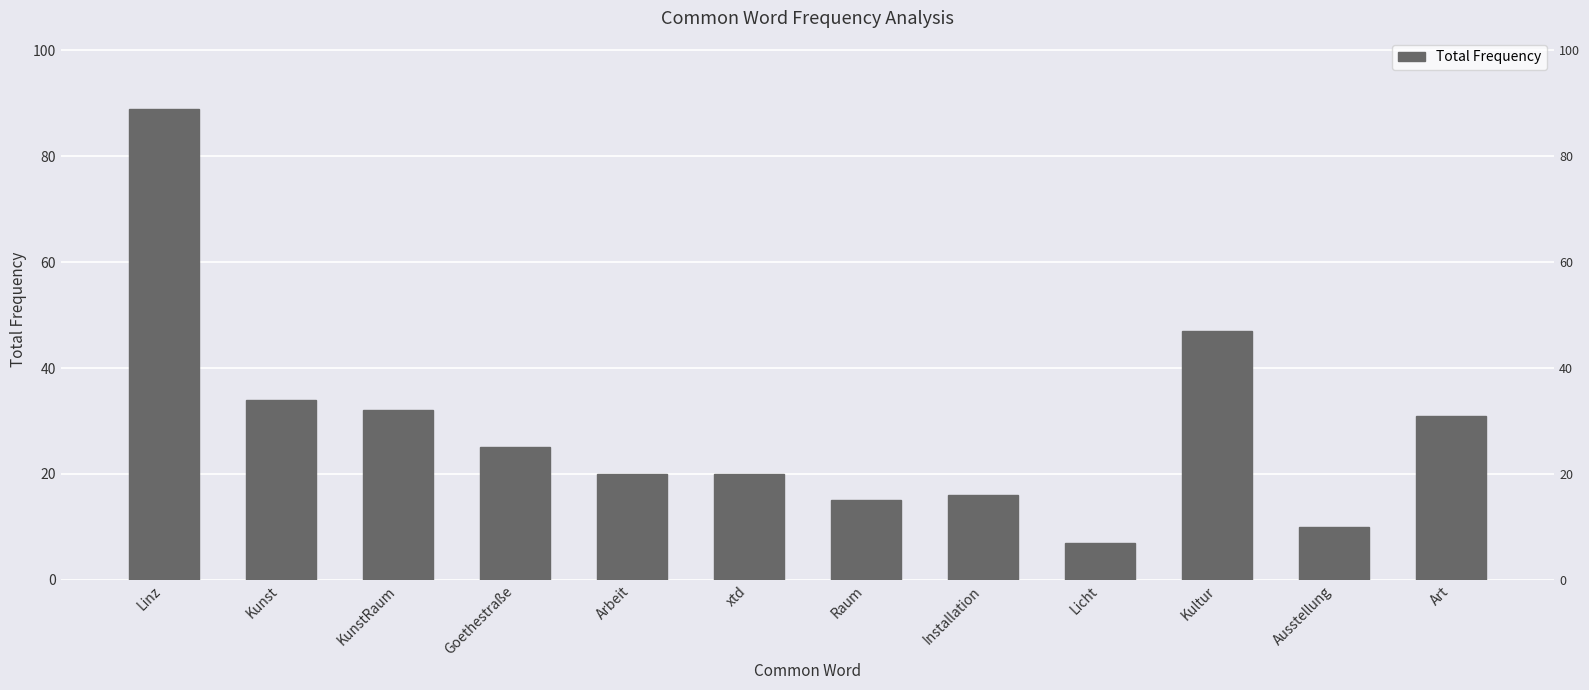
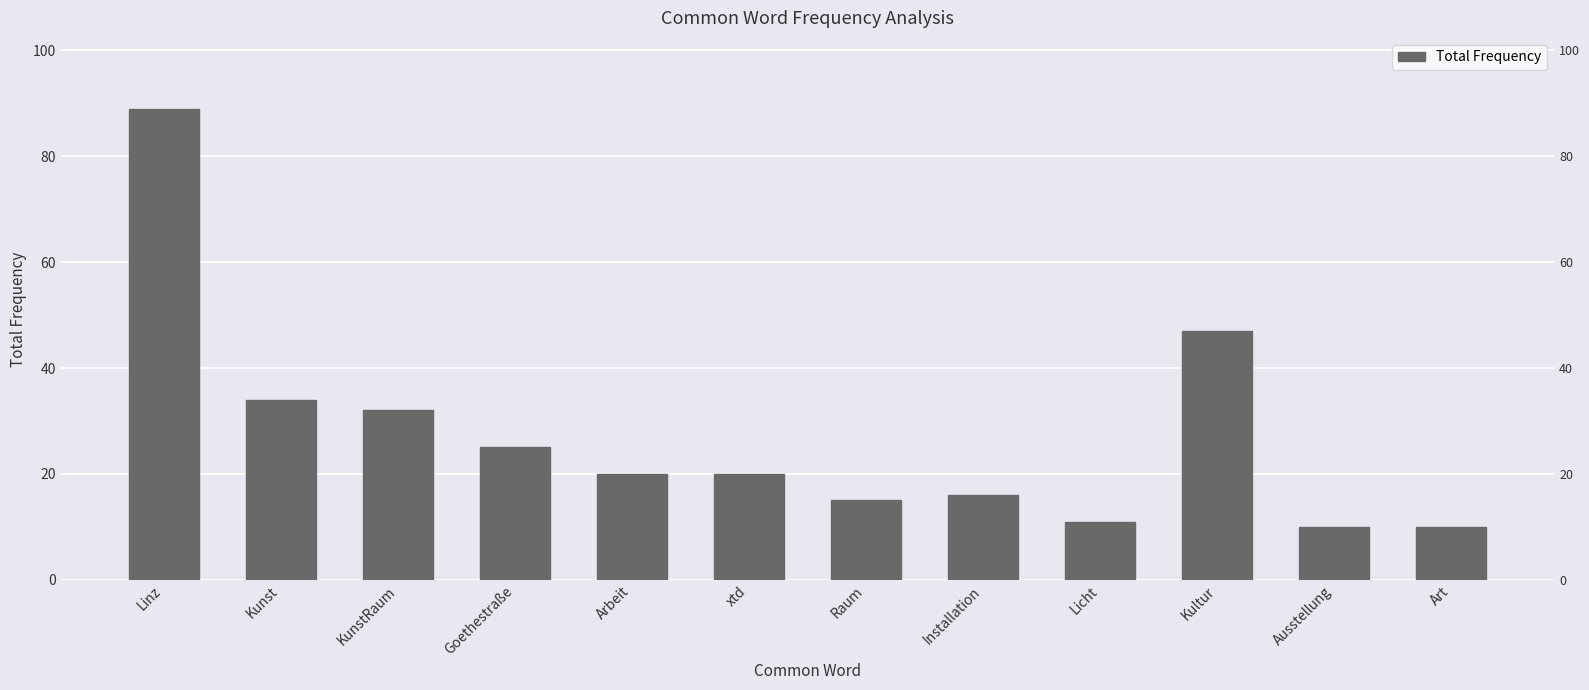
  {
    "Linz": 89,
    "Kunst": 34,
    "KunstRaum": 32,
    "Goethestraße": 25,
    "Arbeit": 20,
    "xtd": 20,
    "Raum": 15,
    "Installation": 16,
-   "Licht": 7,
+   "Licht": 11,
    "Kultur": 47,
    "Ausstellung": 10,
-   "Art": 31
+   "Art": 10
  }
